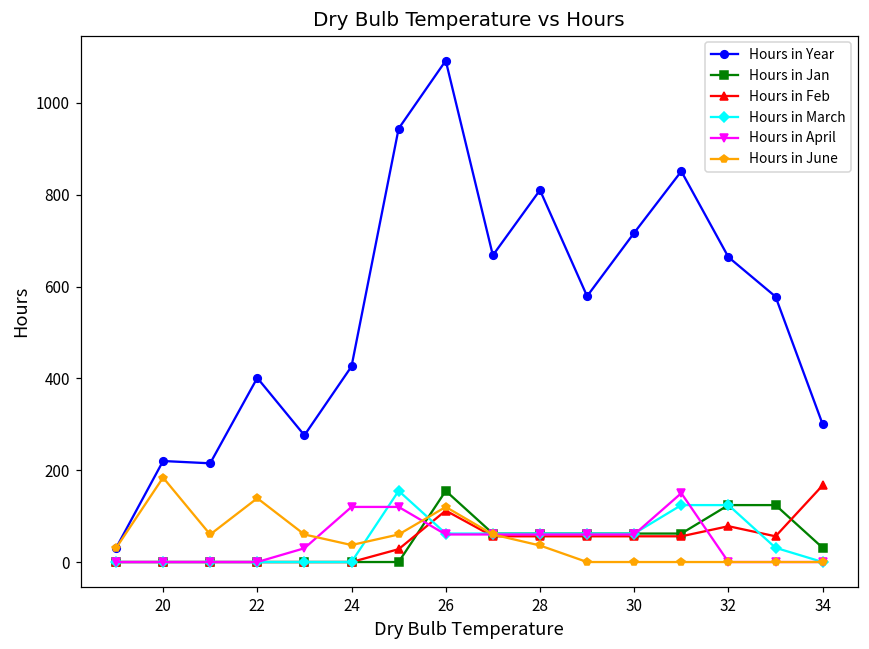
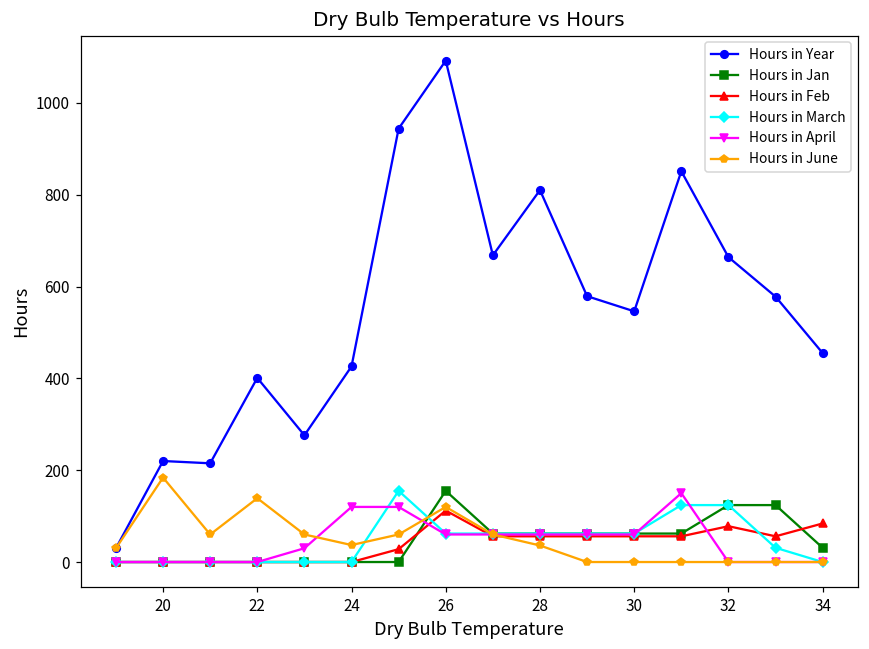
  {
    "Hours in Year": {
      "20": 220,
      "22": 400,
      "24": 430,
      "26": 1090,
      "28": 810,
-     "30": 720,
+     "30": 550,
      "32": 660,
-     "34": 300
+     "34": 460
    },
    "Hours in Jan": {
      "26": 160,
      "34": 30
    },
    "Hours in Feb": {
      "26": 110,
      "32": 80,
-     "34": 170
+     "34": 80
    },
    "Hours in April": {
      "24": 120
    },
    "Hours in June": {
      "20": 180,
      "22": 140,
      "24": 40,
      "26": 120,
      "28": 40,
      "30": 0
    }
  }
